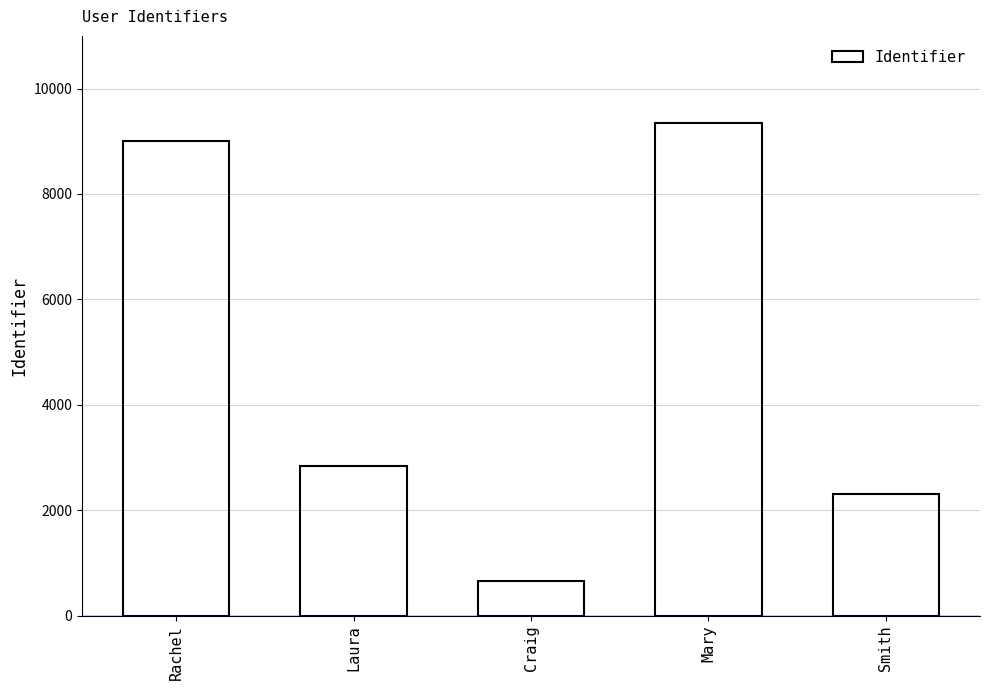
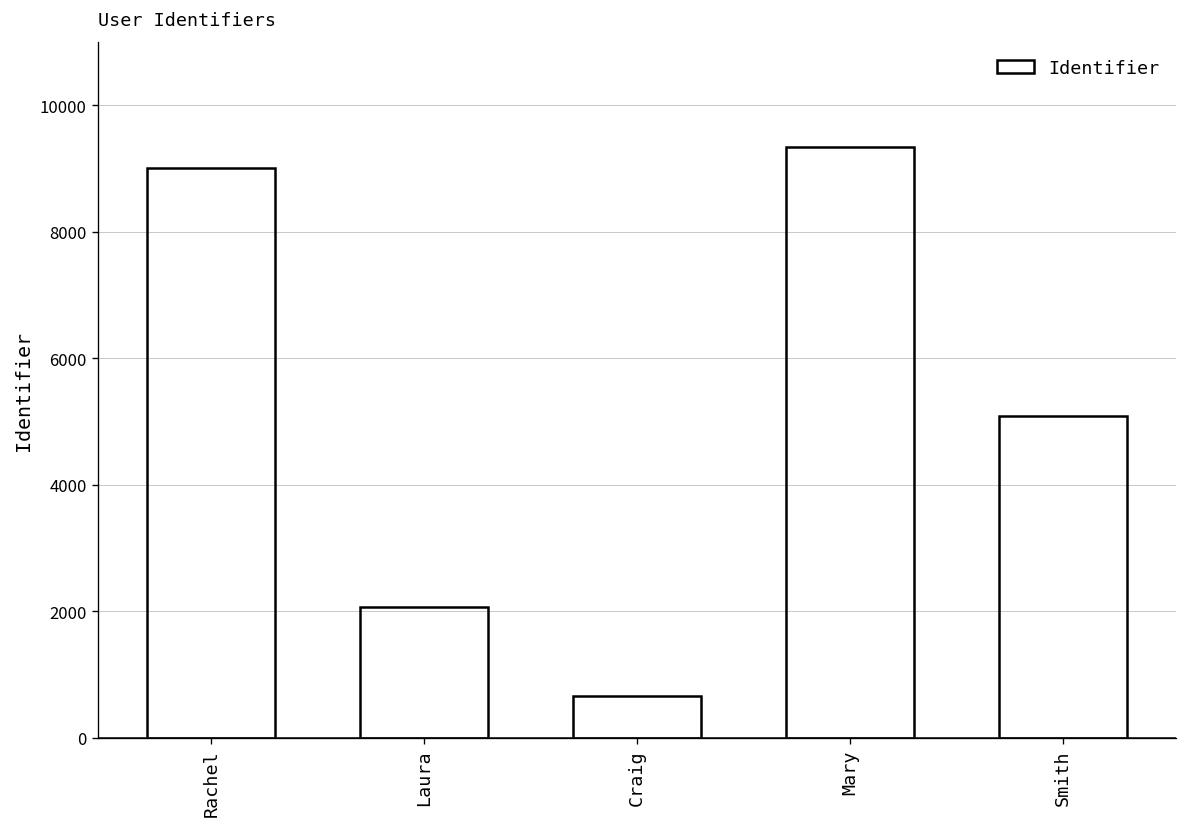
  {
    "Rachel": 9000,
-   "Laura": 2800,
+   "Laura": 2100,
    "Craig": 700,
    "Mary": 9300,
-   "Smith": 2300
+   "Smith": 5100
  }
